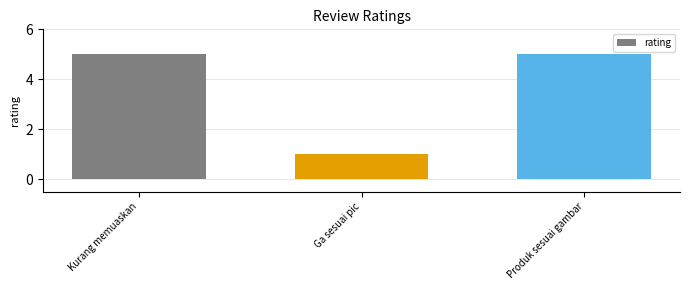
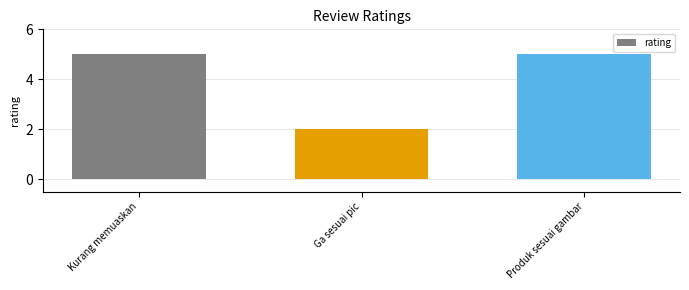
  {
    "Kurang memuaskan": 5,
-   "Ga sesuai pic": 1,
+   "Ga sesuai pic": 2,
    "Produk sesuai gambar": 5
  }
